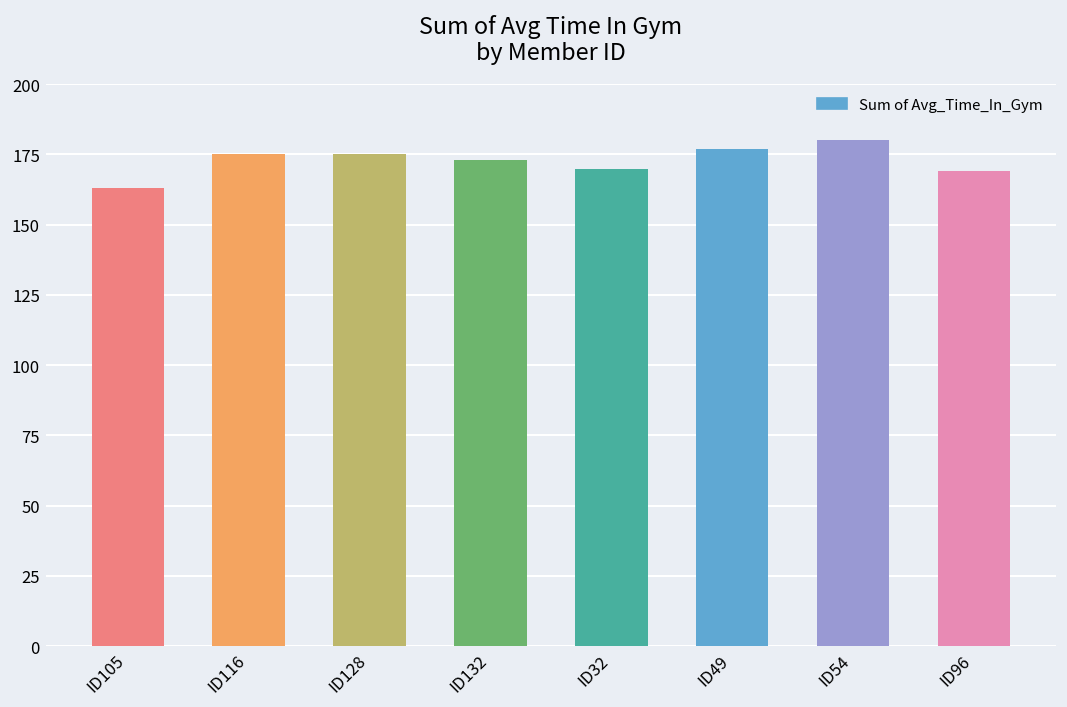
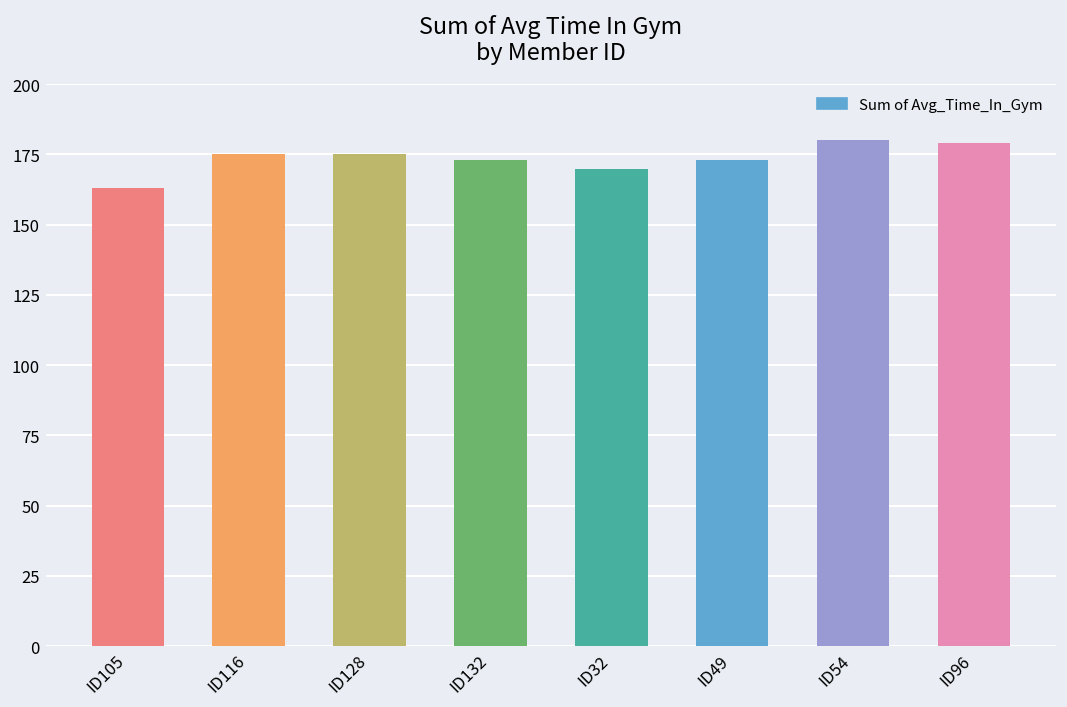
  {
    "ID105": 163,
    "ID116": 175,
    "ID128": 175,
    "ID132": 173,
    "ID32": 170,
-   "ID49": 177,
+   "ID49": 173,
    "ID54": 180,
-   "ID96": 169
+   "ID96": 179
  }
